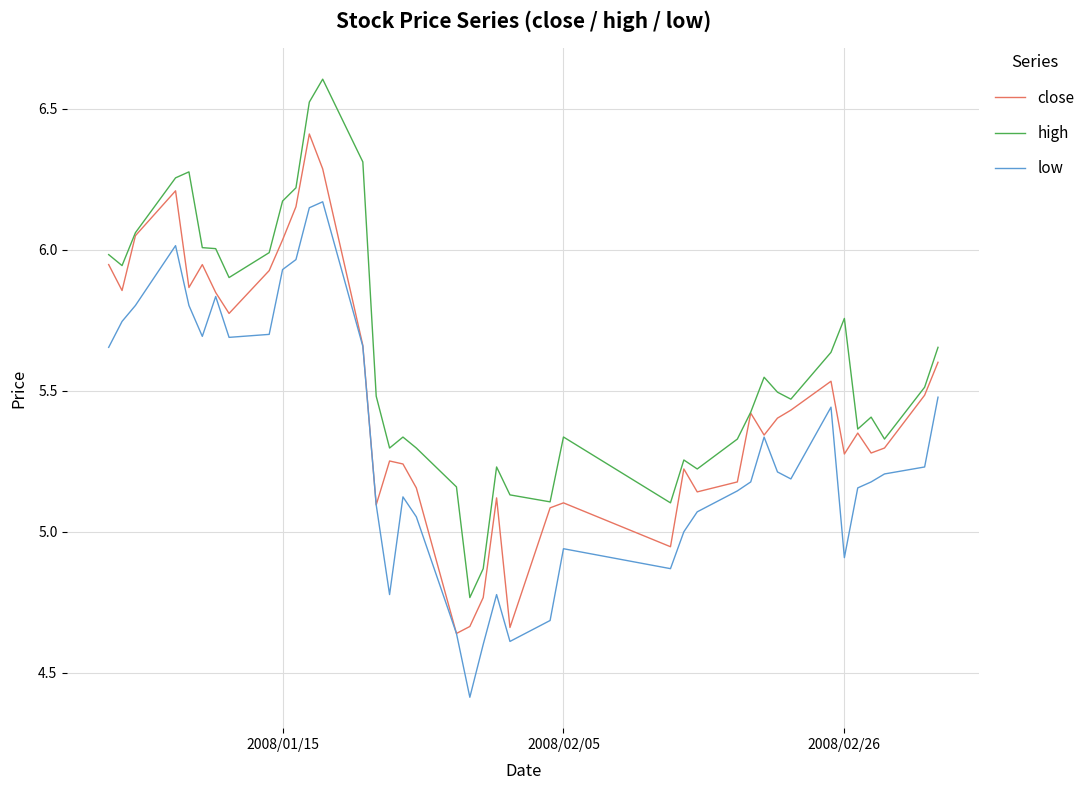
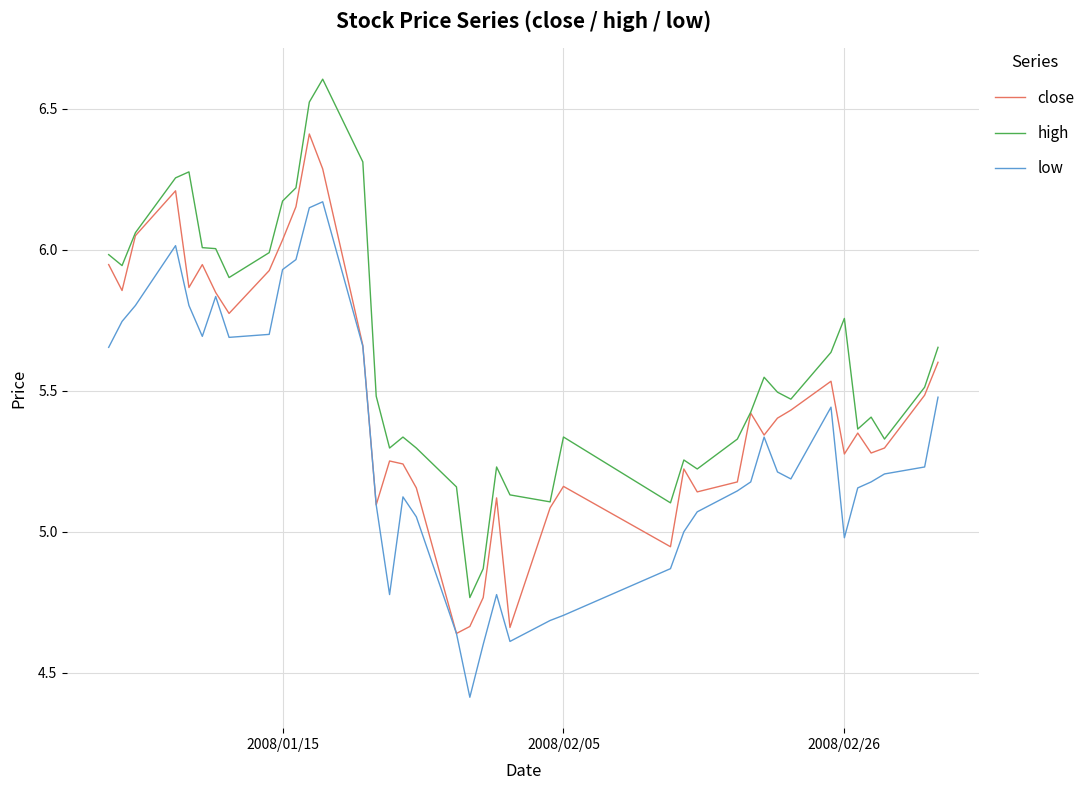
  {
    "close": {
      "2008/01/15": 6.04,
-     "2008/02/05": 5.10,
+     "2008/02/05": 5.16,
      "2008/02/26": 5.28
    },
    "high": {
      "2008/01/15": 6.17,
      "2008/02/05": 5.34,
      "2008/02/26": 5.76
    },
    "low": {
      "2008/01/15": 5.93,
-     "2008/02/05": 4.94,
-     "2008/02/26": 4.91
+     "2008/02/05": 4.70,
+     "2008/02/26": 4.98
    }
  }
